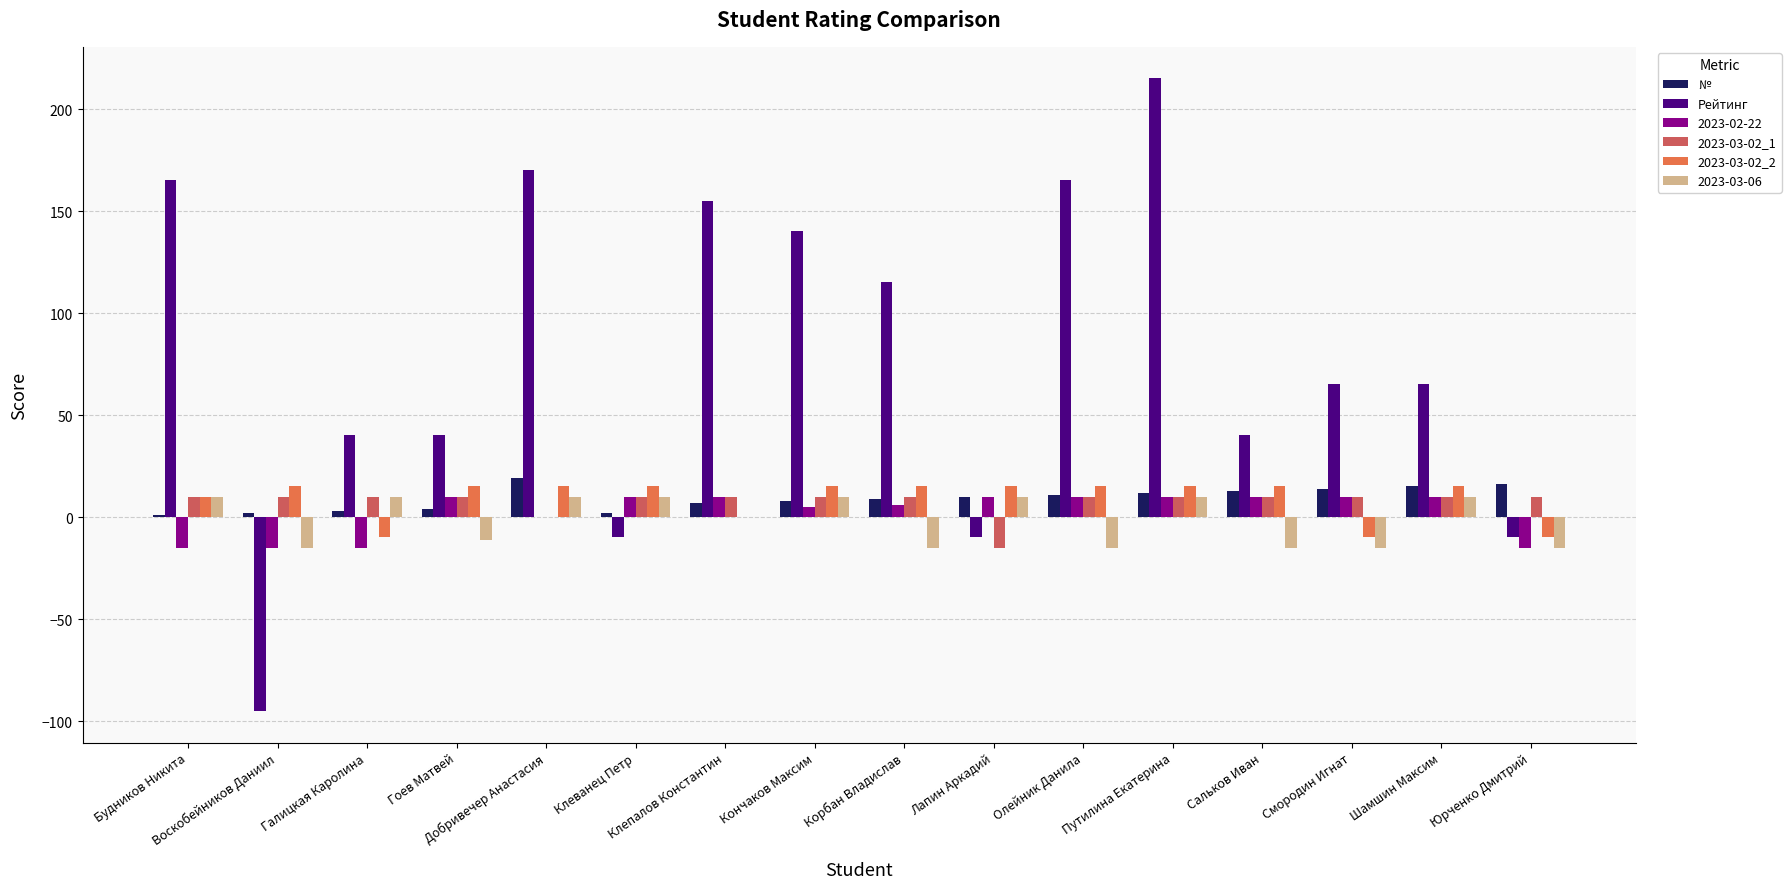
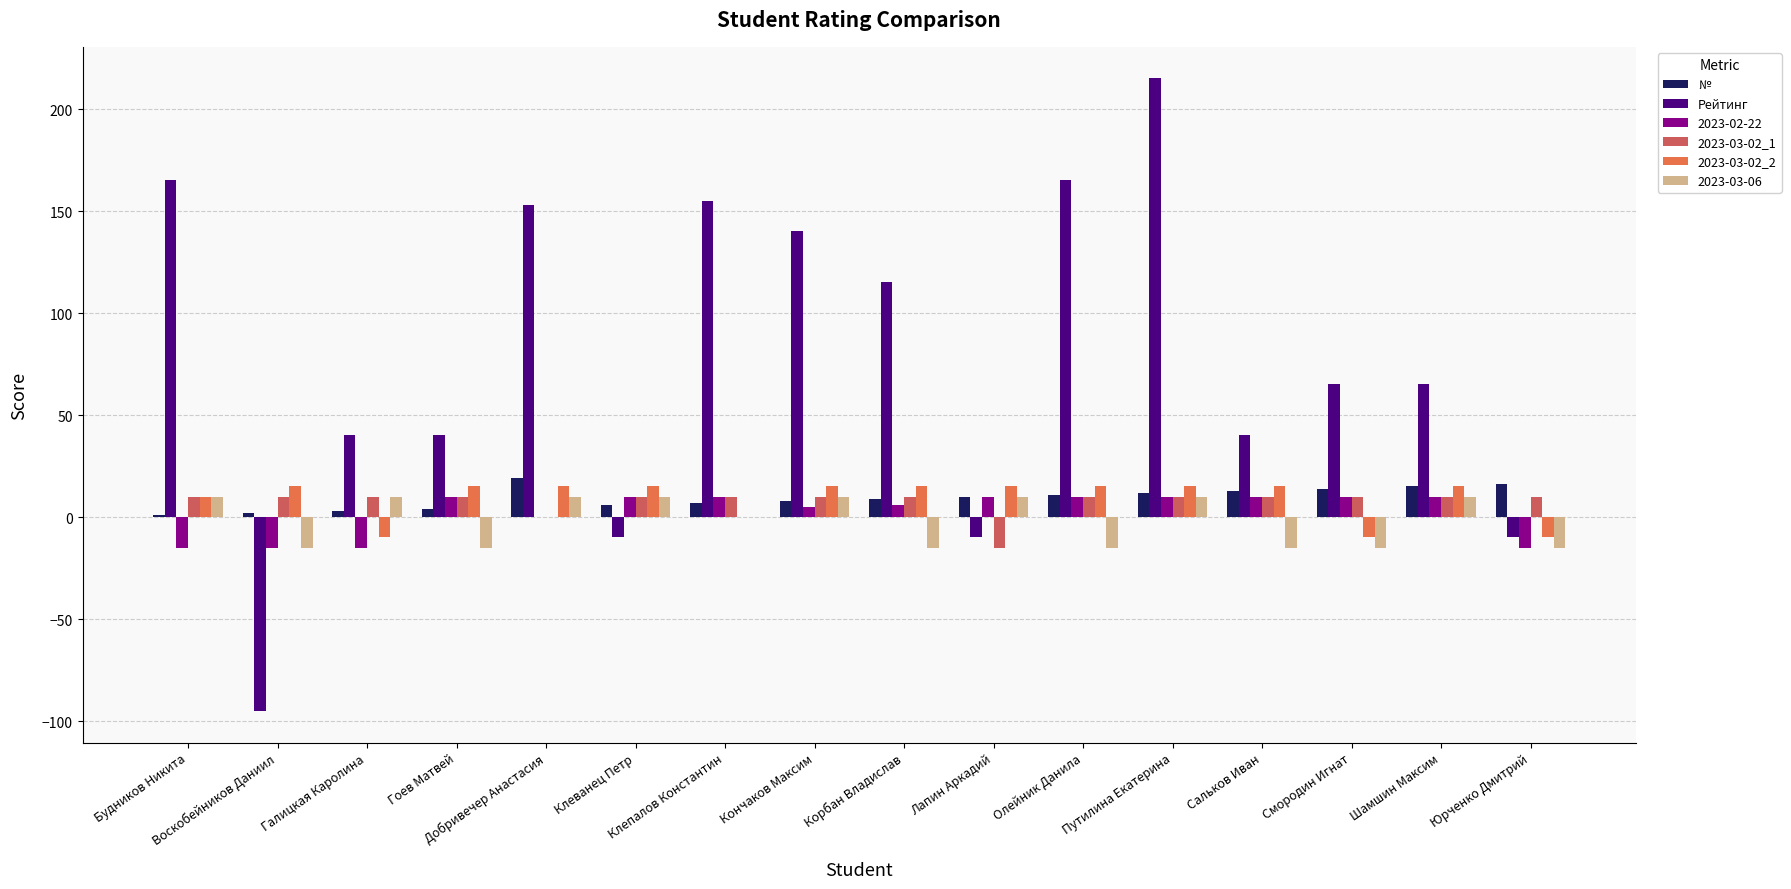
  {
    "№": {
      "Воскобейников Даниил": 2,
      "Галицкая Каролина": 3,
      "Гоев Матвей": 4,
      "Добривечер Анастасия": 19,
-     "Клеванец Петр": 2,
+     "Клеванец Петр": 6,
      "Клепалов Константин": 7,
      "Кончаков Максим": 8,
      "Корбан Владислав": 9,
      "Лапин Аркадий": 10,
      "Олейник Данила": 11,
      "Путилина Екатерина": 12,
      "Сальков Иван": 13,
      "Смородин Игнат": 14,
      "Шамшин Максим": 15,
      "Юрченко Дмитрий": 16
    },
    "Рейтинг": {
      "Будников Никита": 165,
      "Воскобейников Даниил": -95,
      "Галицкая Каролина": 40,
      "Гоев Матвей": 40,
-     "Добривечер Анастасия": 170,
+     "Добривечер Анастасия": 153,
      "Клеванец Петр": -10,
      "Клепалов Константин": 155,
      "Кончаков Максим": 140,
      "Корбан Владислав": 115,
      "Лапин Аркадий": -10,
      "Олейник Данила": 165,
      "Путилина Екатерина": 215,
      "Сальков Иван": 40,
      "Смородин Игнат": 65,
      "Шамшин Максим": 65,
      "Юрченко Дмитрий": -10
    },
    "2023-02-22": {
      "Будников Никита": -15,
      "Воскобейников Даниил": -15,
      "Галицкая Каролина": -15,
      "Гоев Матвей": 10,
      "Добривечер Анастасия": 0,
      "Клеванец Петр": 10,
      "Клепалов Константин": 10,
      "Кончаков Максим": 5,
      "Корбан Владислав": 6,
      "Лапин Аркадий": 10,
      "Олейник Данила": 10,
      "Путилина Екатерина": 10,
      "Сальков Иван": 10,
      "Смородин Игнат": 10,
      "Шамшин Максим": 10,
      "Юрченко Дмитрий": -15
    },
    "2023-03-06": {
      "Будников Никита": 10,
      "Воскобейников Даниил": -15,
      "Галицкая Каролина": 10,
-     "Гоев Матвей": -11,
+     "Гоев Матвей": -15,
      "Добривечер Анастасия": 10,
      "Клеванец Петр": 10,
      "Клепалов Константин": 0,
      "Кончаков Максим": 10,
      "Корбан Владислав": -15,
      "Лапин Аркадий": 10,
      "Олейник Данила": -15,
      "Путилина Екатерина": 10,
      "Сальков Иван": -15,
      "Смородин Игнат": -15,
      "Шамшин Максим": 10,
      "Юрченко Дмитрий": -15
    }
  }
